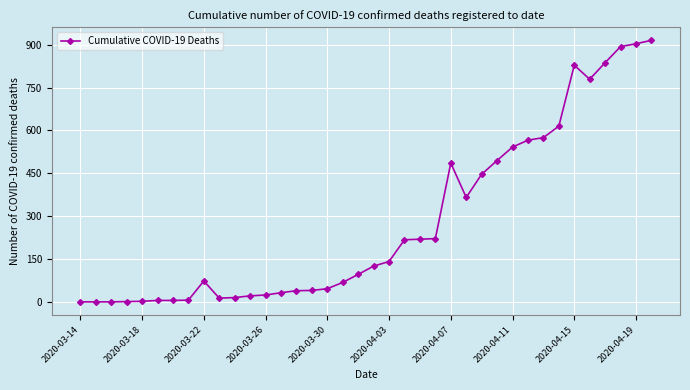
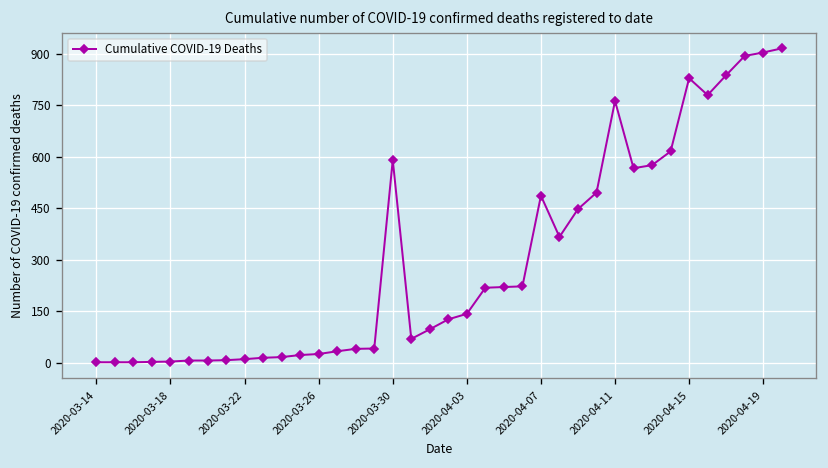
  {
    "2020-03-14": 0,
    "2020-03-18": 0,
-   "2020-03-22": 70,
+   "2020-03-22": 10,
    "2020-03-26": 30,
-   "2020-03-30": 50,
+   "2020-03-30": 590,
    "2020-04-03": 140,
    "2020-04-07": 490,
-   "2020-04-11": 540,
+   "2020-04-11": 760,
    "2020-04-15": 830,
    "2020-04-19": 900
  }
